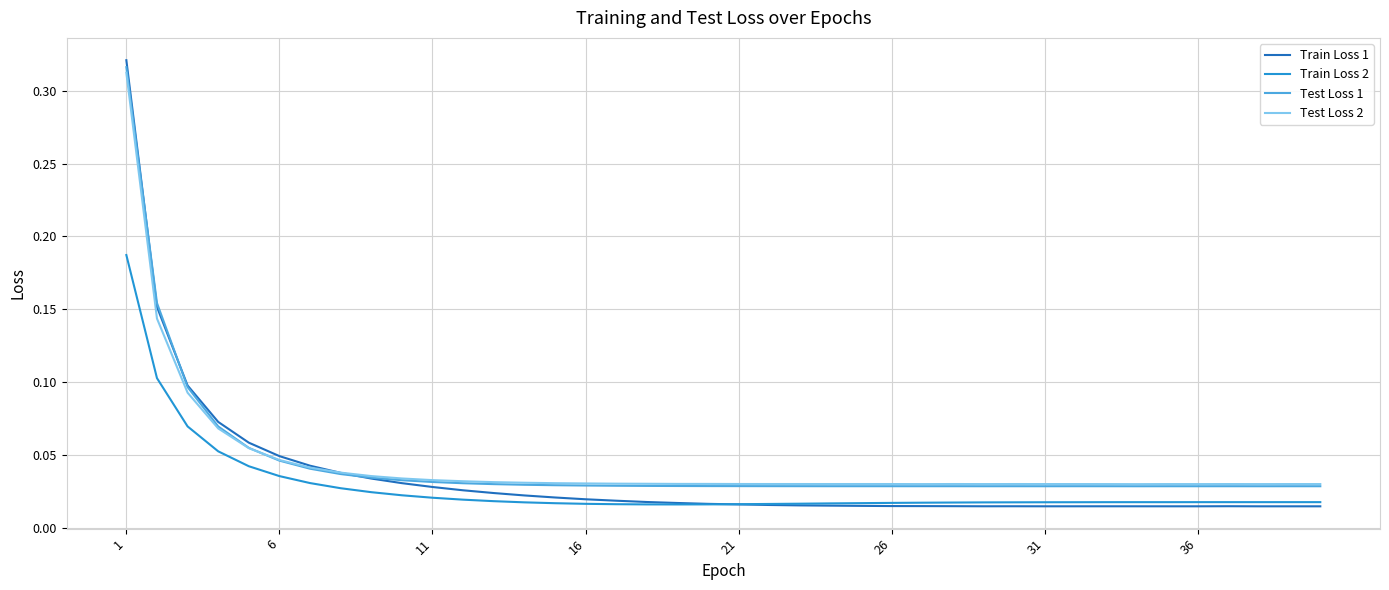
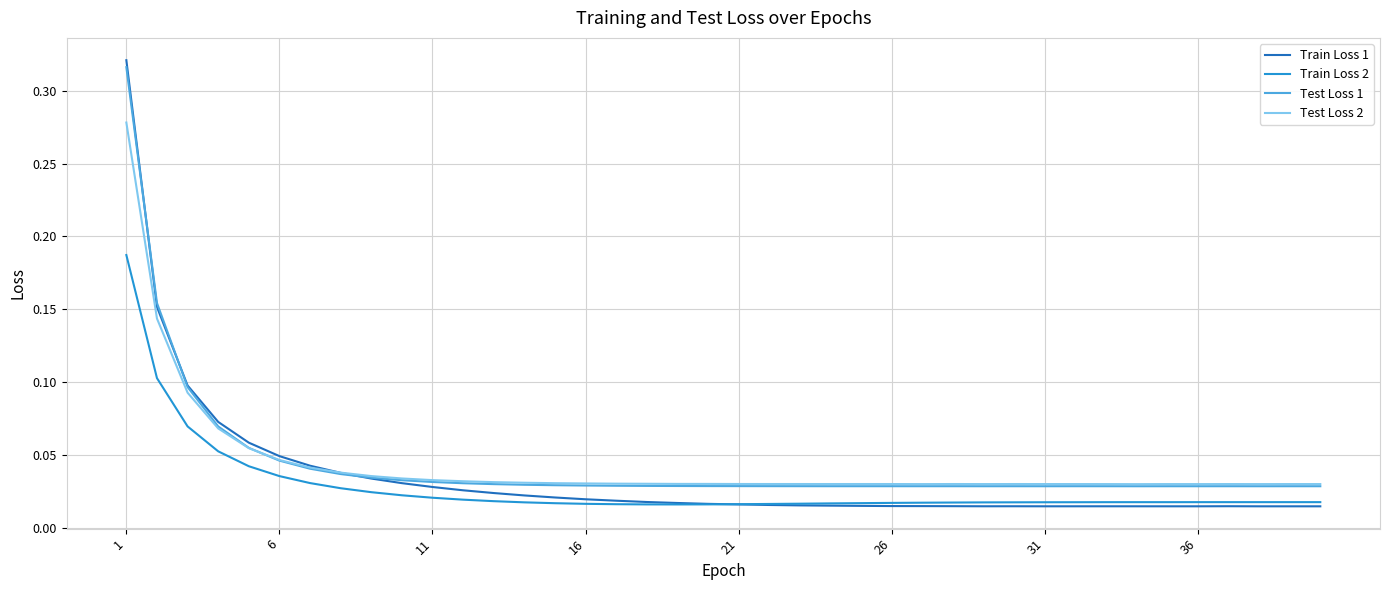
  {
    "Test Loss 2": {
-     "1": 0.312
+     "1": 0.278
    }
  }
